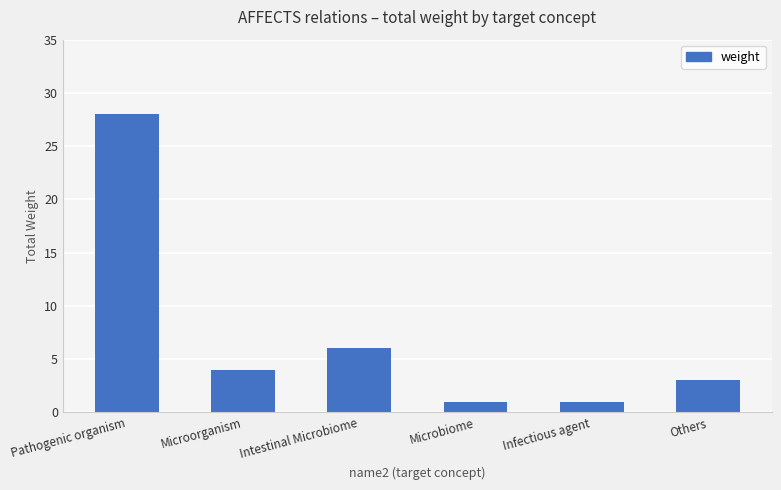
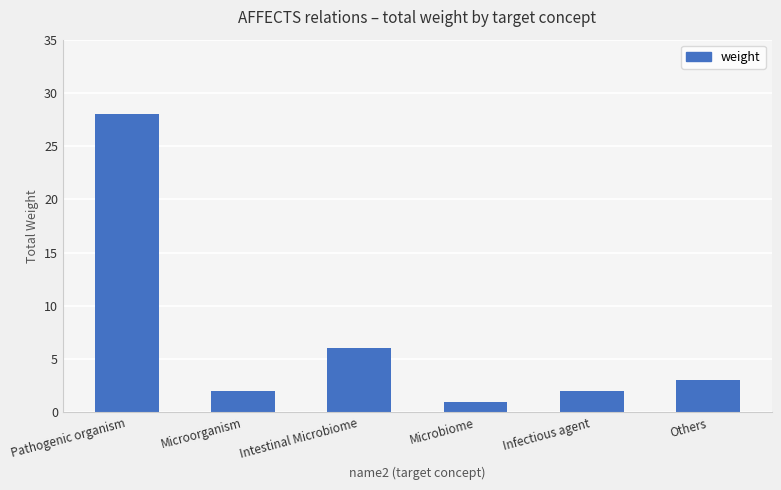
  {
    "Pathogenic organism": 28,
-   "Microorganism": 4,
+   "Microorganism": 2,
    "Intestinal Microbiome": 6,
    "Microbiome": 1,
-   "Infectious agent": 1,
+   "Infectious agent": 2,
    "Others": 3
  }
